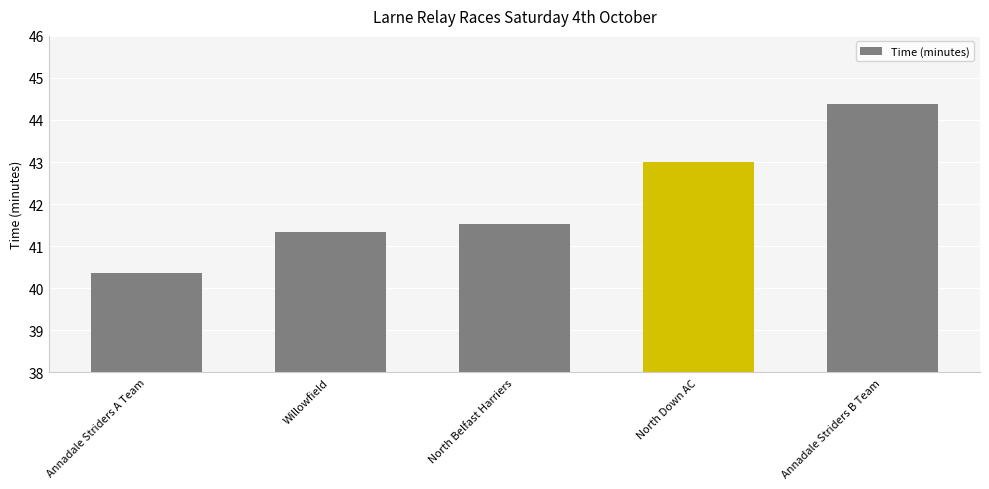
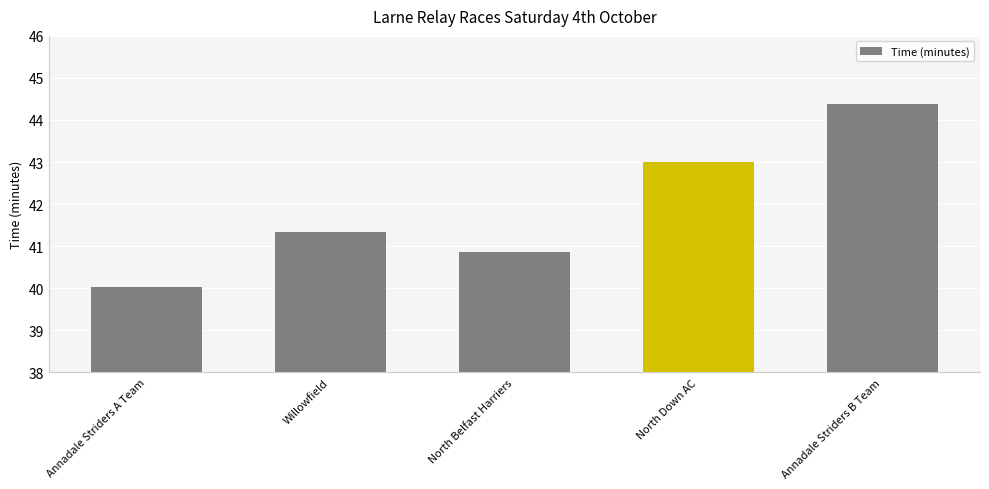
  {
-   "Annadale Striders A Team": 40.4,
+   "Annadale Striders A Team": 40.0,
    "Willowfield": 41.3,
-   "North Belfast Harriers": 41.5,
+   "North Belfast Harriers": 40.9,
    "North Down AC": 43.0,
    "Annadale Striders B Team": 44.4
  }
